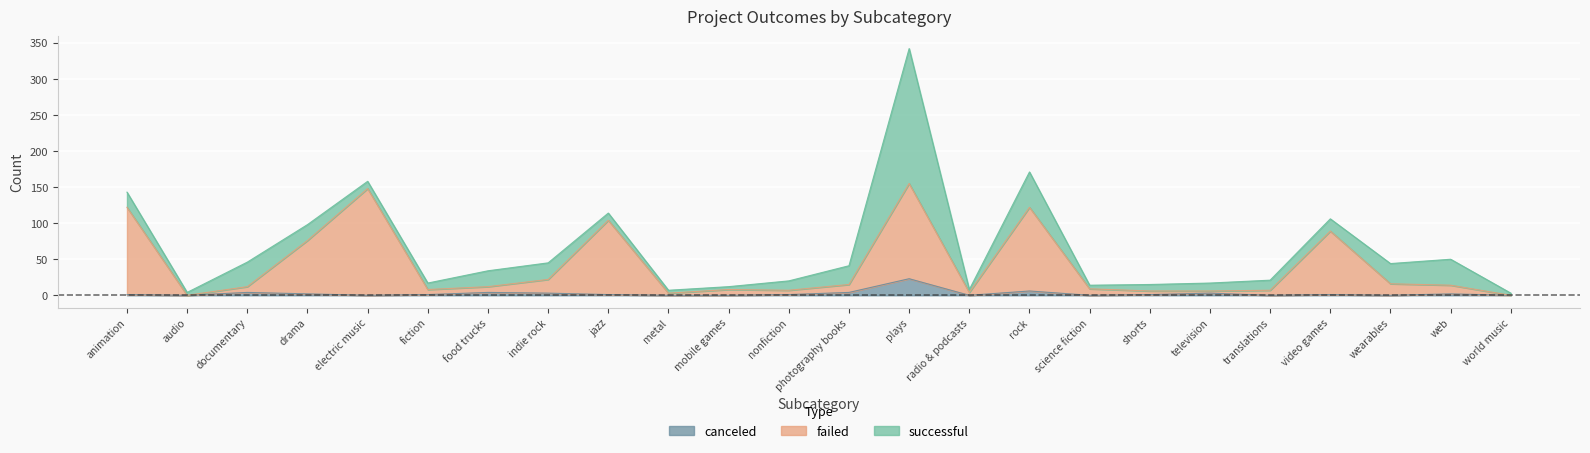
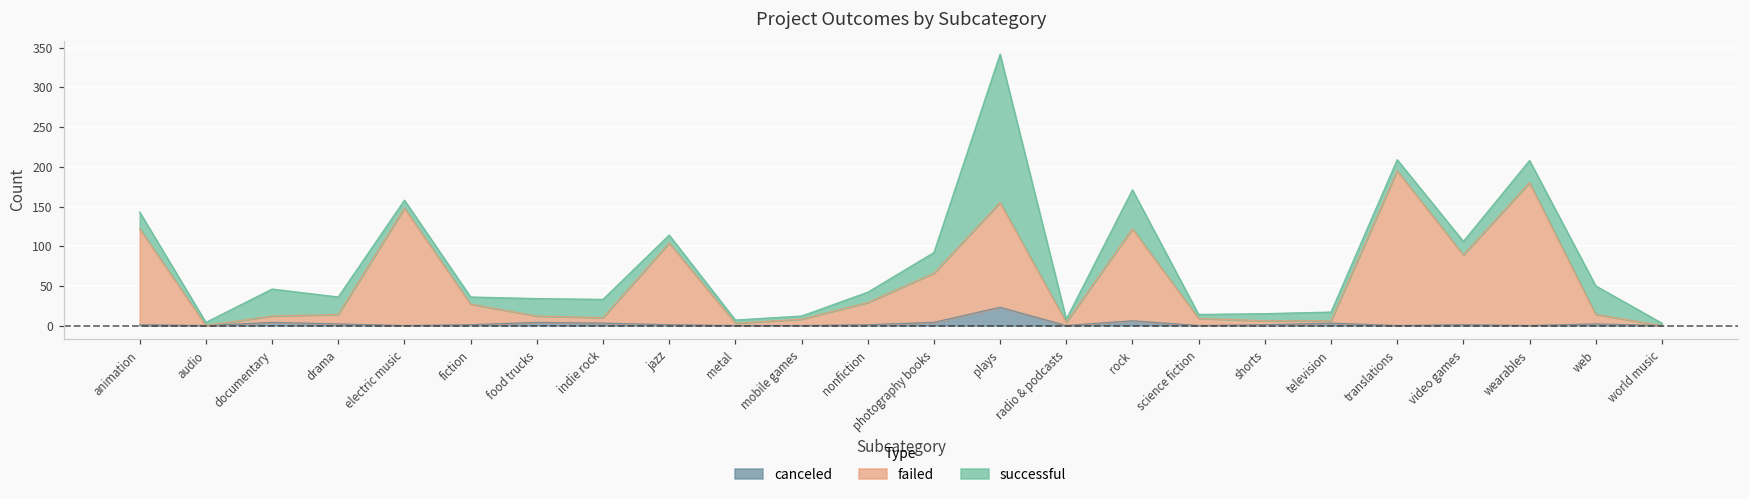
  {
    "failed": {
      "animation": 120,
      "documentary": 10,
-     "drama": 70,
+     "drama": 10,
      "electric music": 150,
-     "fiction": 10,
+     "fiction": 30,
      "food trucks": 10,
-     "indie rock": 20,
+     "indie rock": 10,
      "jazz": 100,
      "mobile games": 10,
-     "nonfiction": 10,
-     "photography books": 10,
+     "nonfiction": 30,
+     "photography books": 60,
      "plays": 130,
      "radio & podcasts": 0,
      "rock": 120,
      "science fiction": 10,
      "shorts": 10,
-     "translations": 10,
+     "translations": 200,
      "video games": 90,
-     "wearables": 20,
+     "wearables": 180,
      "web": 10
    }
  }
